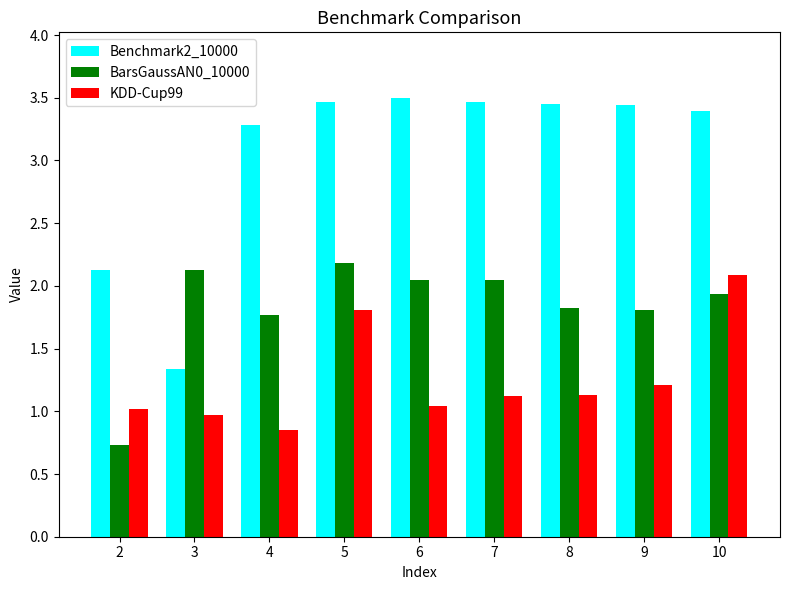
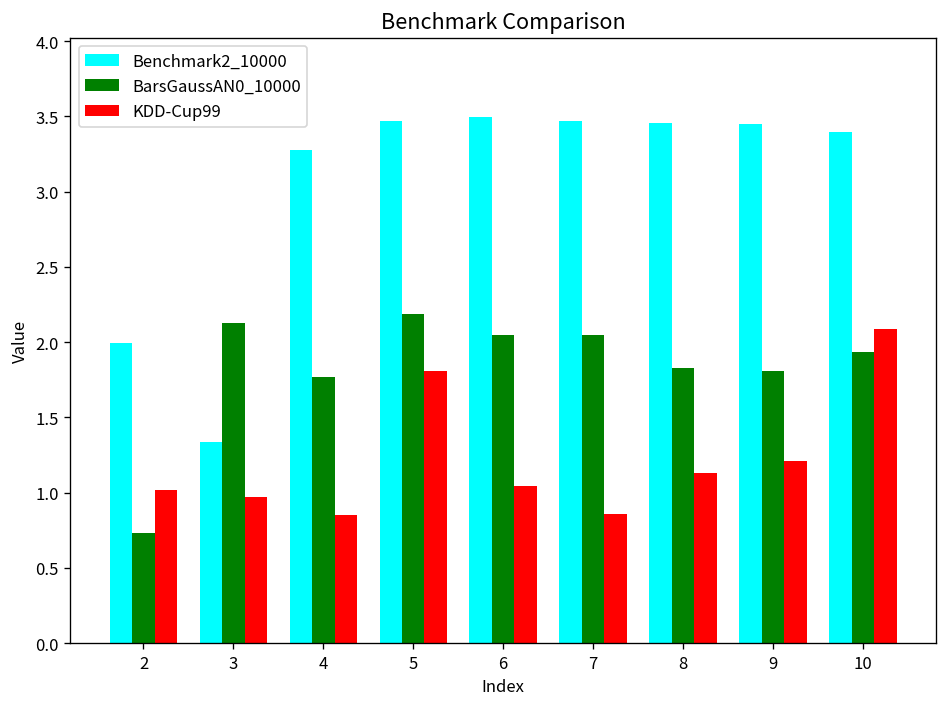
  {
    "Benchmark2_10000": {
-     "2": 2.12,
+     "2": 1.99,
      "3": 1.33,
      "4": 3.28,
      "5": 3.47,
      "6": 3.50,
      "7": 3.47,
      "8": 3.45,
      "9": 3.45,
      "10": 3.40
    },
    "BarsGaussAN0_10000": {
      "2": 0.73,
      "3": 2.13,
      "4": 1.77,
      "5": 2.18,
      "6": 2.05,
      "7": 2.05,
      "8": 1.83,
      "9": 1.81,
      "10": 1.93
    },
    "KDD-Cup99": {
      "2": 1.02,
      "3": 0.97,
      "4": 0.85,
      "5": 1.81,
      "6": 1.05,
-     "7": 1.12,
+     "7": 0.86,
      "8": 1.13,
      "9": 1.21,
      "10": 2.09
    }
  }
